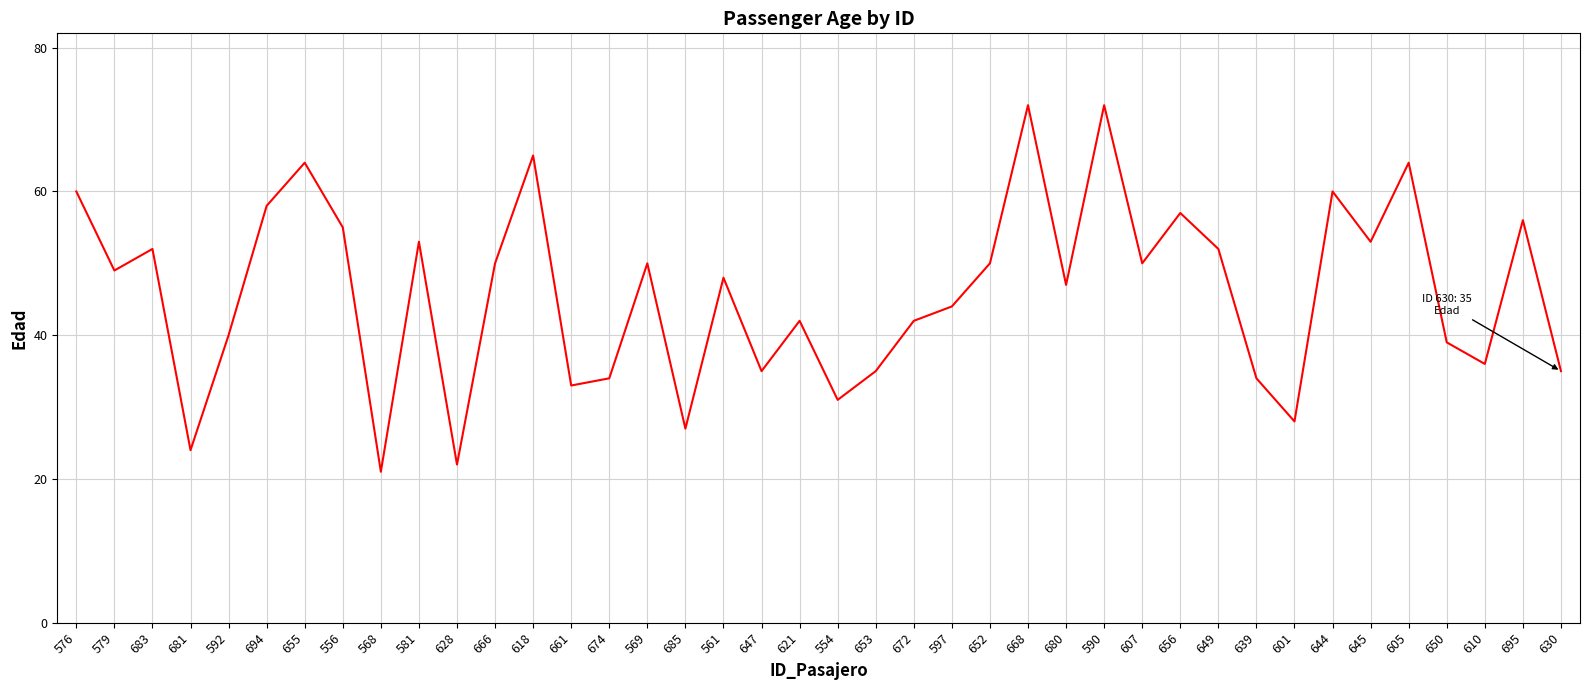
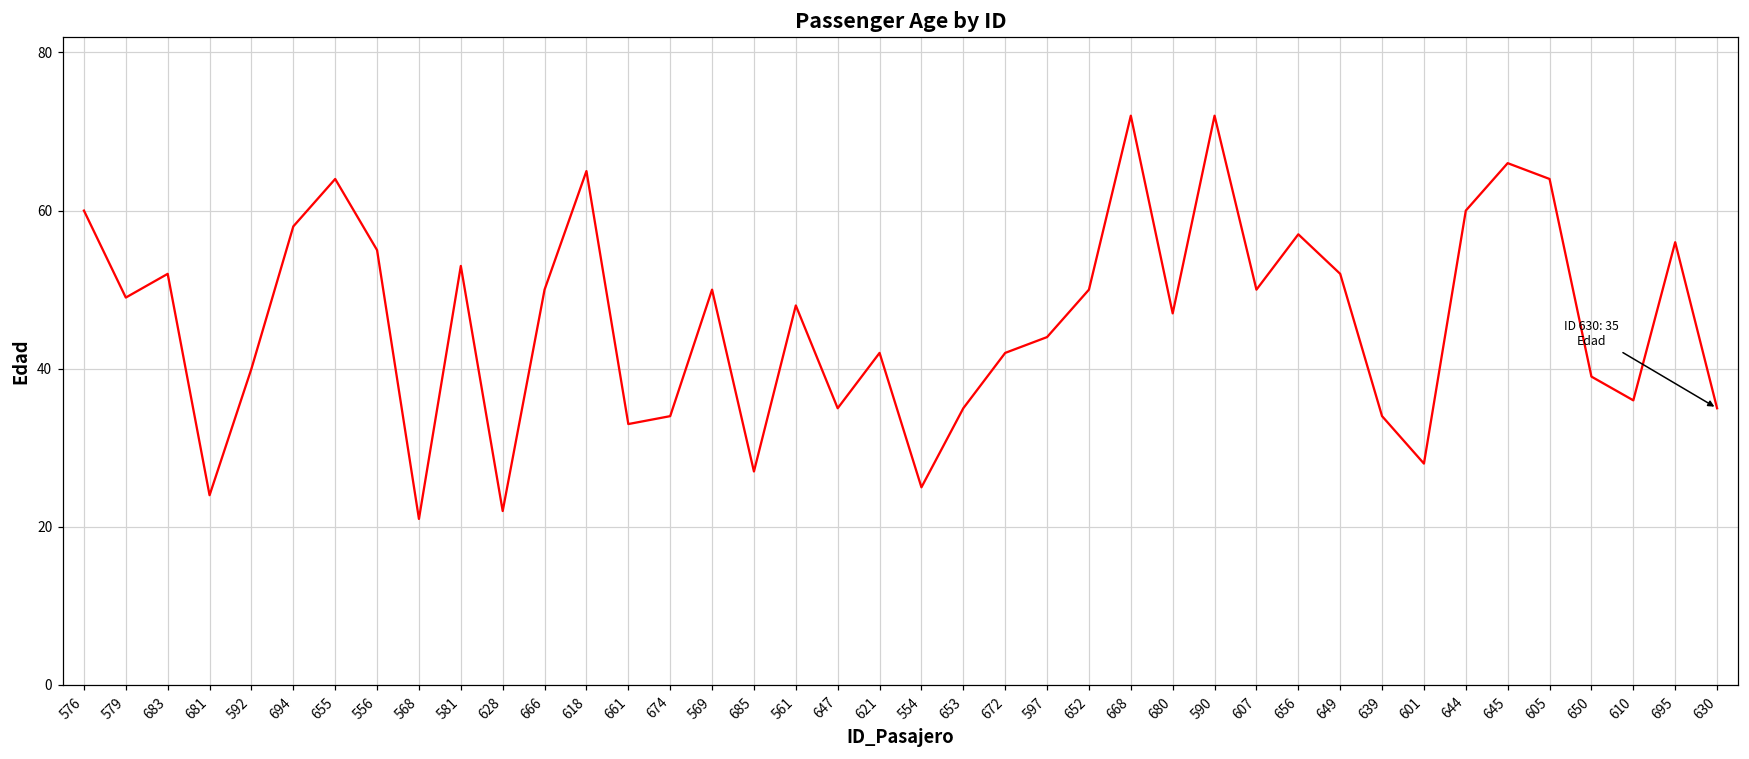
  {
    "576": 60,
    "579": 49,
    "683": 52,
    "681": 24,
    "592": 40,
    "694": 58,
    "655": 64,
    "556": 55,
    "568": 21,
    "581": 53,
    "628": 22,
    "666": 50,
    "618": 65,
    "661": 33,
    "674": 34,
    "569": 50,
    "685": 27,
    "561": 48,
    "647": 35,
    "621": 42,
-   "554": 31,
+   "554": 25,
    "653": 35,
    "672": 42,
    "597": 44,
    "652": 50,
    "668": 72,
    "680": 47,
    "590": 72,
    "607": 50,
    "656": 57,
    "649": 52,
    "639": 34,
    "601": 28,
    "644": 60,
-   "645": 53,
+   "645": 66,
    "605": 64,
    "695": 56,
    "630": 35
  }
